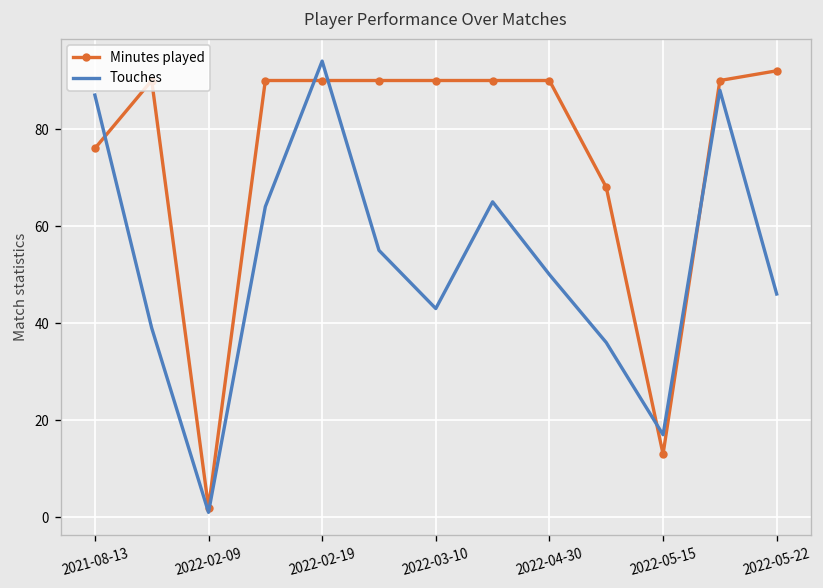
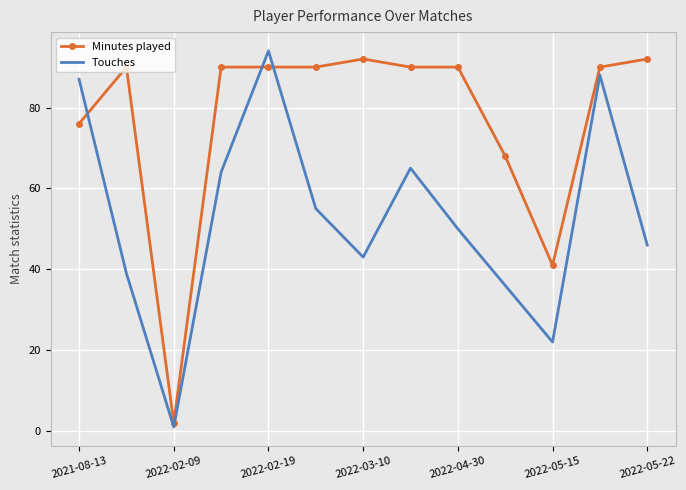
  {
    "Minutes played": {
      "2021-08-13": 76,
      "2022-02-09": 2,
      "2022-02-19": 90,
-     "2022-03-10": 90,
+     "2022-03-10": 92,
      "2022-04-30": 90,
-     "2022-05-15": 13,
+     "2022-05-15": 41,
      "2022-05-22": 92
    },
    "Touches": {
      "2021-08-13": 87,
      "2022-02-09": 1,
      "2022-02-19": 94,
      "2022-03-10": 43,
      "2022-04-30": 50,
-     "2022-05-15": 17,
+     "2022-05-15": 22,
      "2022-05-22": 46
    }
  }
